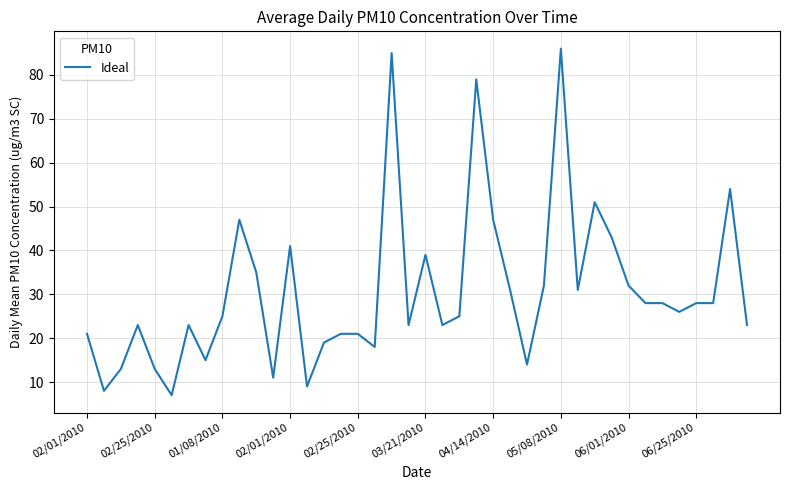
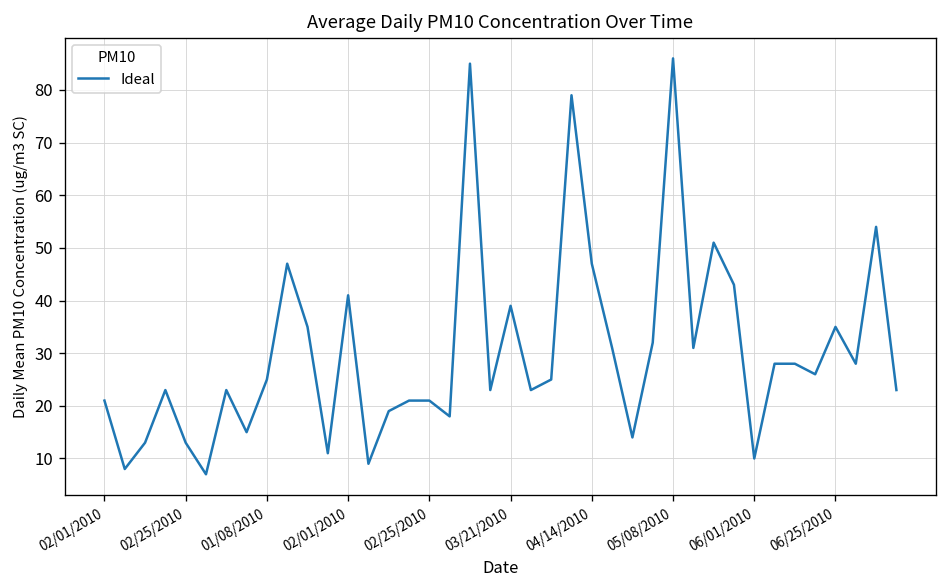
  {
    "01/08/2010": 25,
    "03/21/2010": 39,
    "04/14/2010": 47,
    "05/08/2010": 86,
-   "06/01/2010": 32,
-   "06/25/2010": 28
+   "06/01/2010": 10,
+   "06/25/2010": 35
  }
